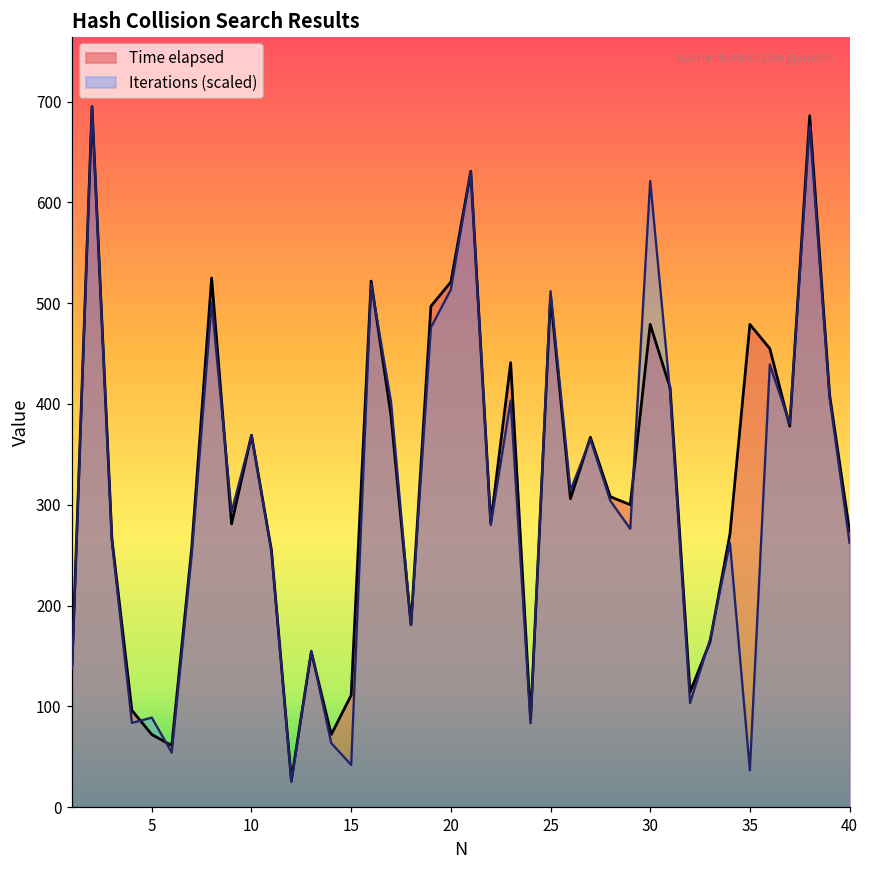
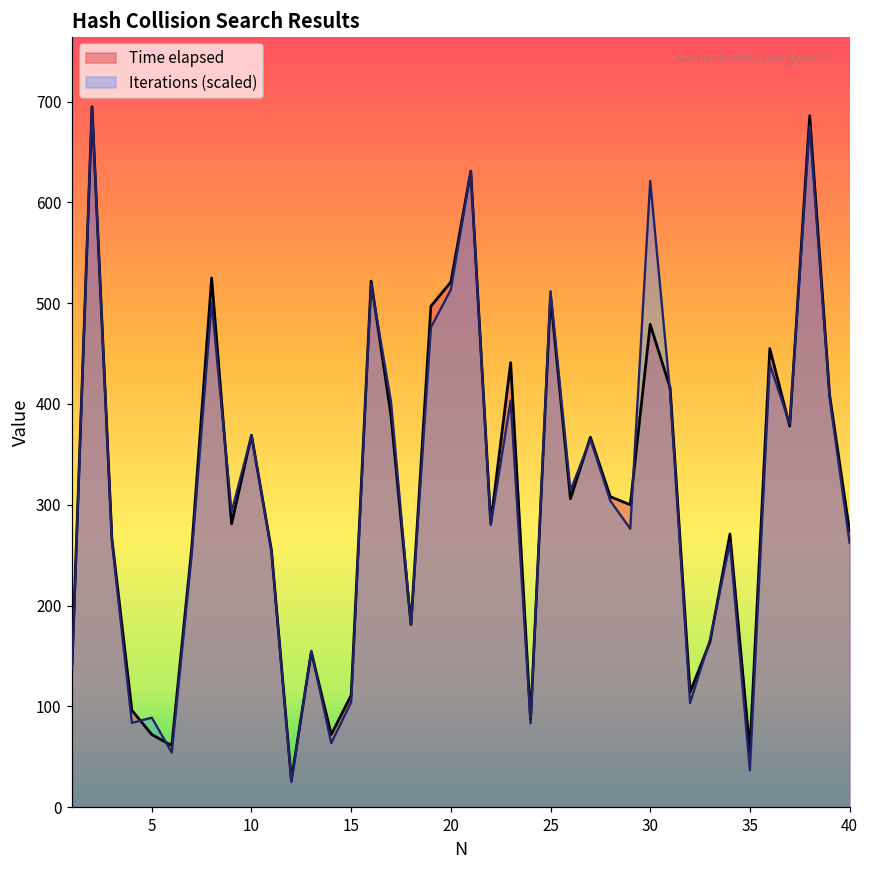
  {
    "Time elapsed": {
      "5": 70,
      "15": 110,
      "20": 520,
      "25": 510,
      "30": 480,
-     "35": 480,
+     "35": 60,
      "40": 270
    },
    "Iterations (scaled)": {
      "5": 90,
-     "15": 40,
+     "15": 100,
      "20": 510,
      "25": 510,
      "30": 620,
      "35": 40,
      "40": 260
    }
  }
